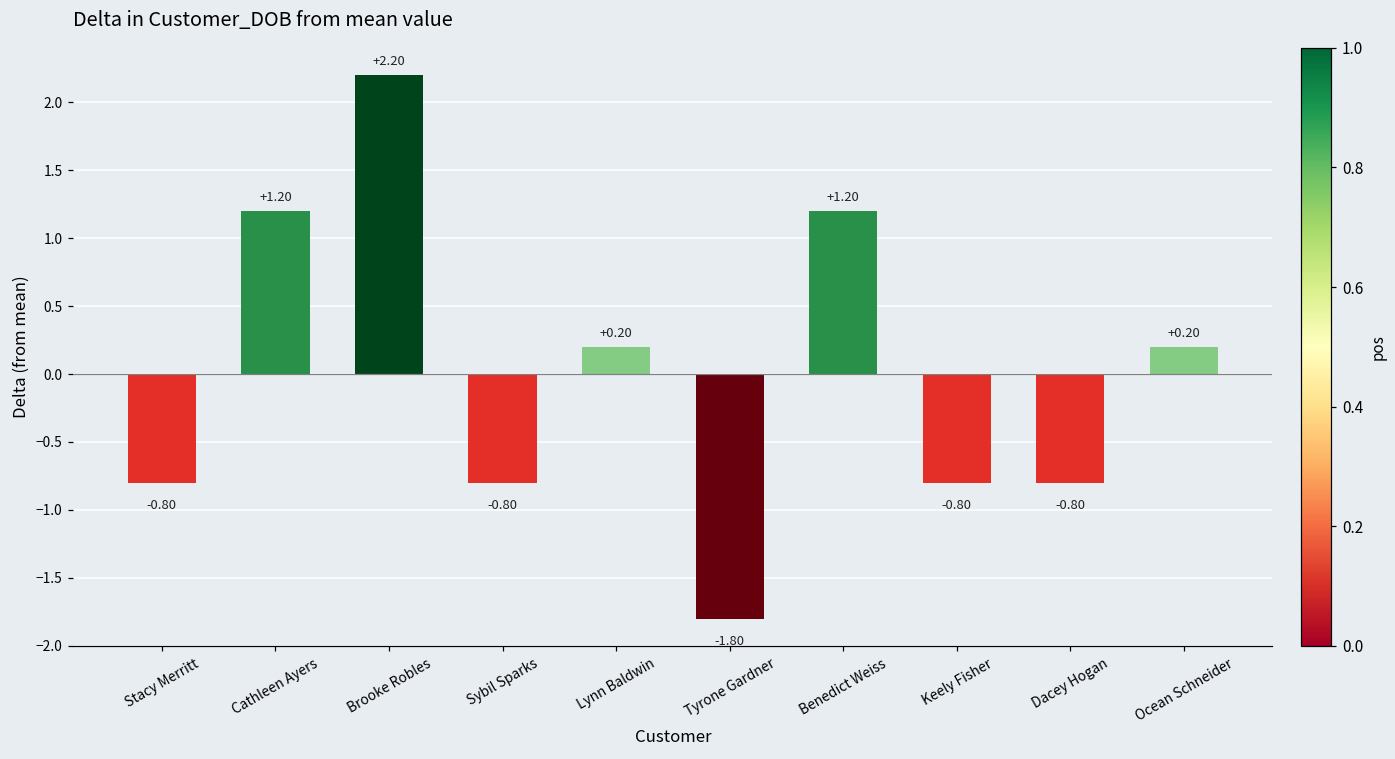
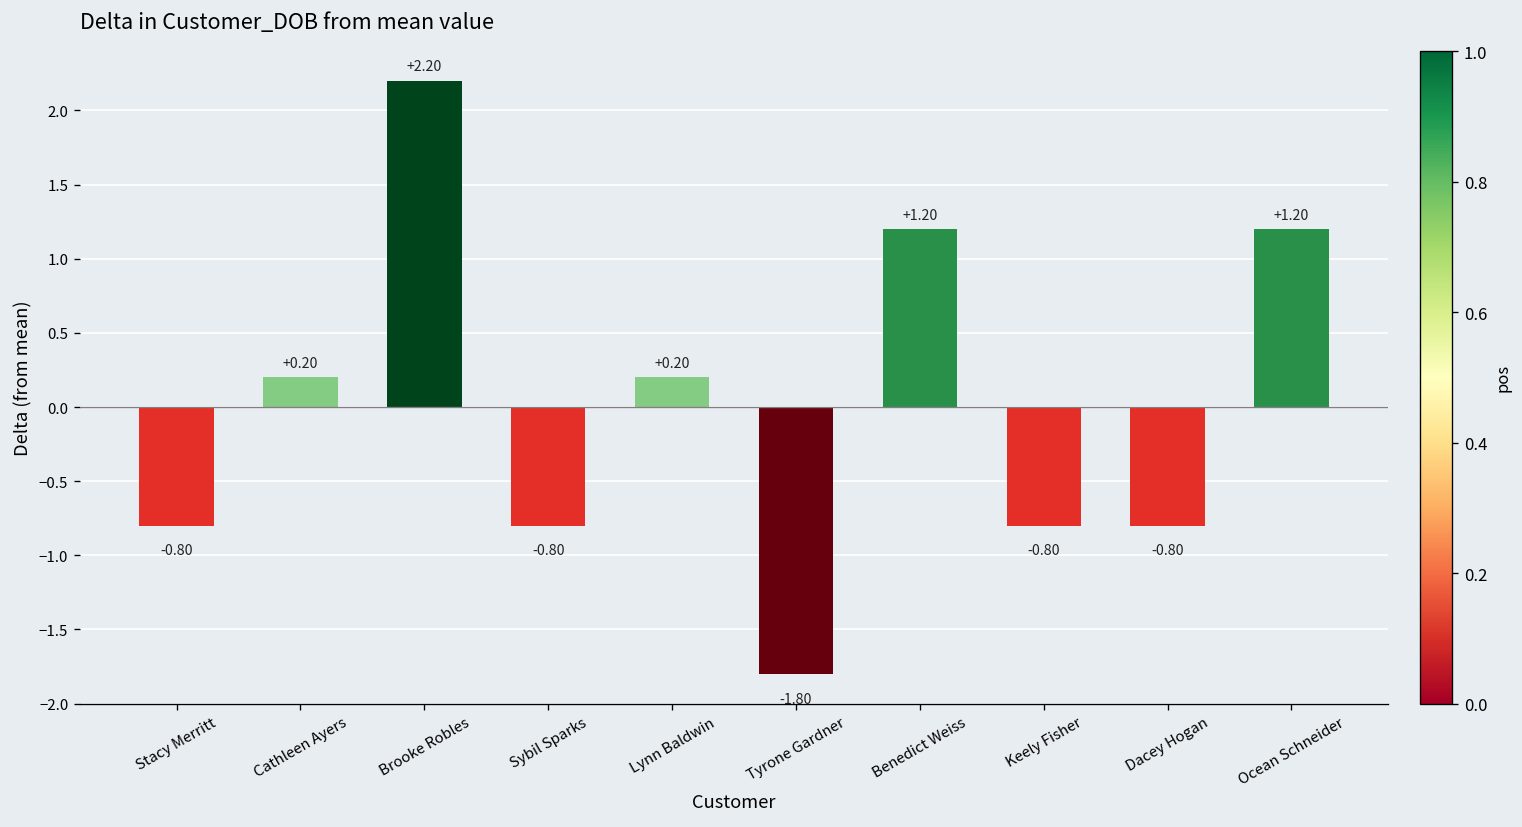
  {
    "Stacy Merritt": "-0.80",
-   "Cathleen Ayers": "+1.20",
+   "Cathleen Ayers": "+0.20",
    "Brooke Robles": "+2.20",
    "Sybil Sparks": "-0.80",
    "Lynn Baldwin": "+0.20",
    "Tyrone Gardner": "-1.80",
    "Benedict Weiss": "+1.20",
    "Keely Fisher": "-0.80",
    "Dacey Hogan": "-0.80",
-   "Ocean Schneider": "+0.20"
+   "Ocean Schneider": "+1.20"
  }
